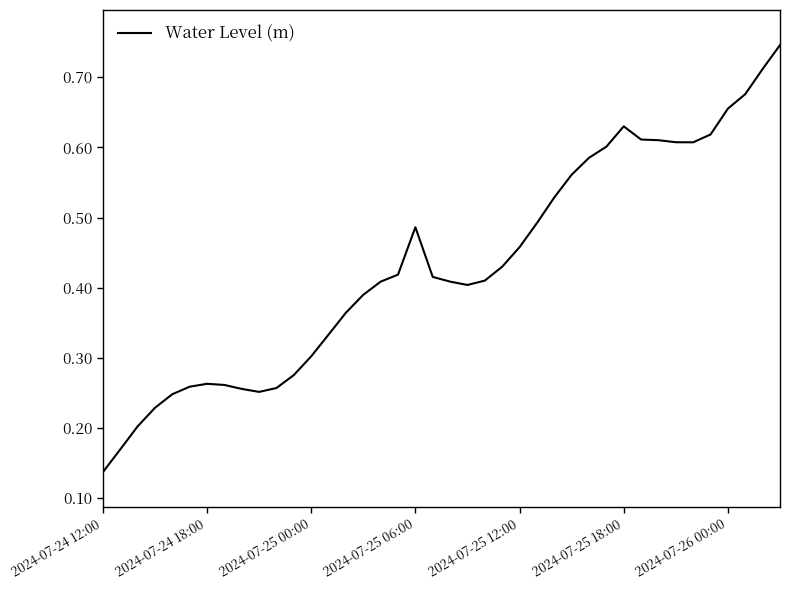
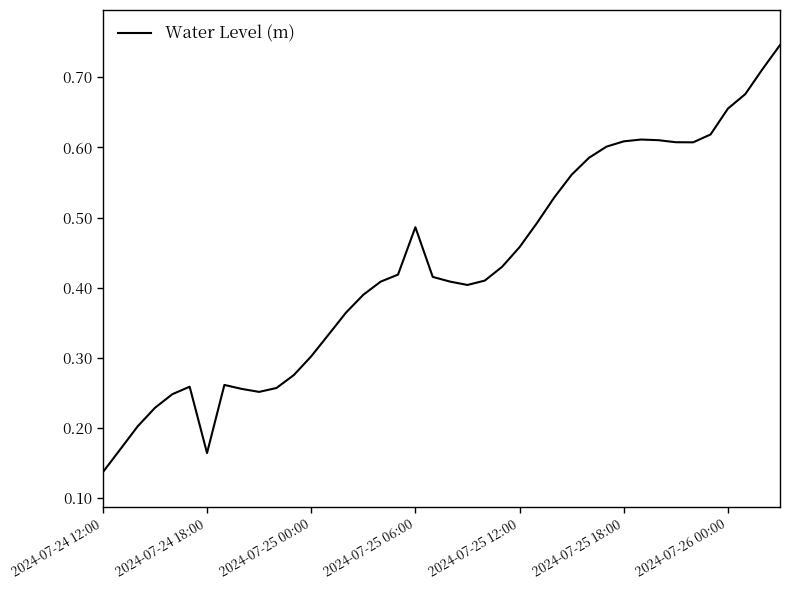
  {
    "2024-07-24 12:00": 0.14,
-   "2024-07-24 18:00": 0.26,
+   "2024-07-24 18:00": 0.16,
    "2024-07-25 00:00": 0.30,
    "2024-07-25 06:00": 0.49,
    "2024-07-25 12:00": 0.46,
-   "2024-07-25 18:00": 0.63,
+   "2024-07-25 18:00": 0.61,
    "2024-07-26 00:00": 0.66
  }
